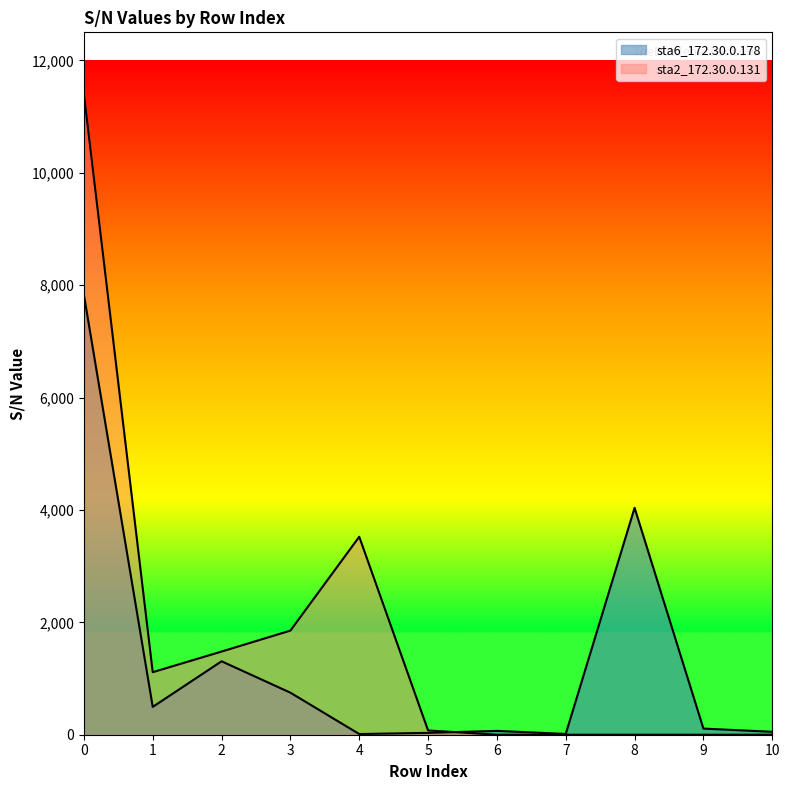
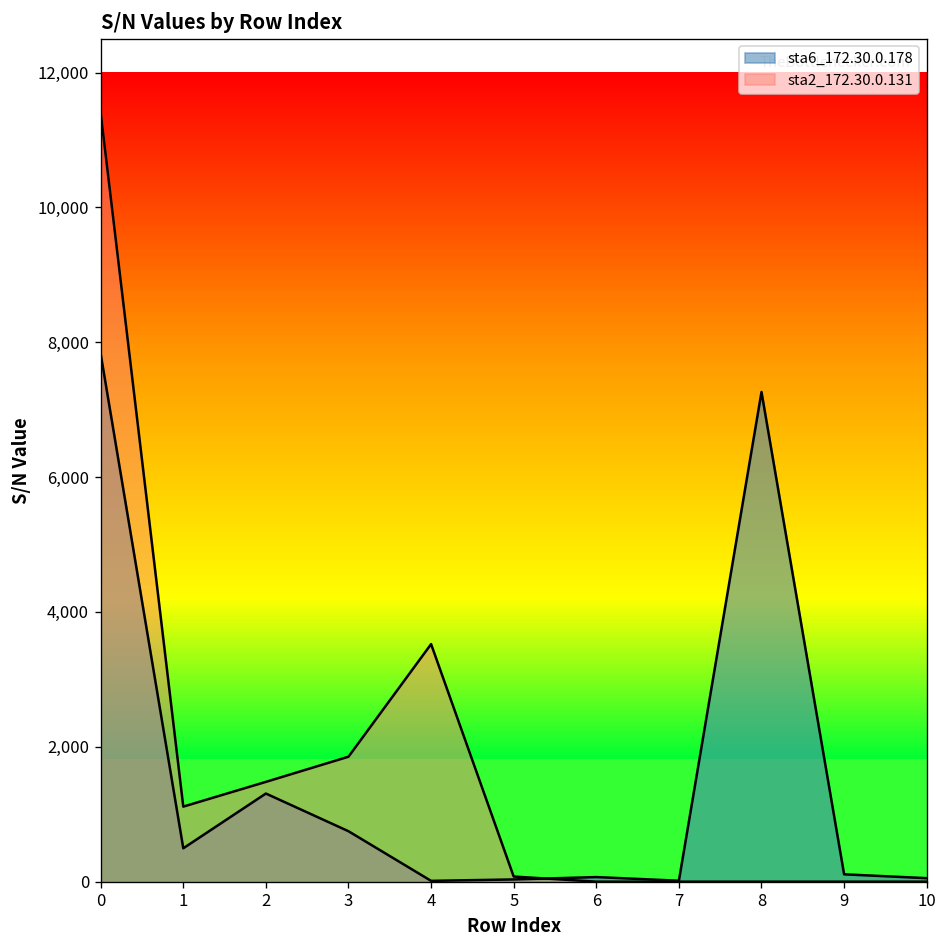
  {
    "sta6_172.30.0.178": {
      "0": "7,800",
      "1": "500",
      "2": "1,300",
      "3": "700",
      "4": "0",
      "6": "100",
-     "8": "4,000",
+     "8": "7,300",
      "9": "100",
      "10": "100"
    },
    "sta2_172.30.0.131": {
      "0": "11,400",
      "1": "1,100",
      "2": "1,500",
      "3": "1,900",
      "4": "3,500",
      "6": "0",
      "8": "0",
      "9": "0",
      "10": "0"
    }
  }
